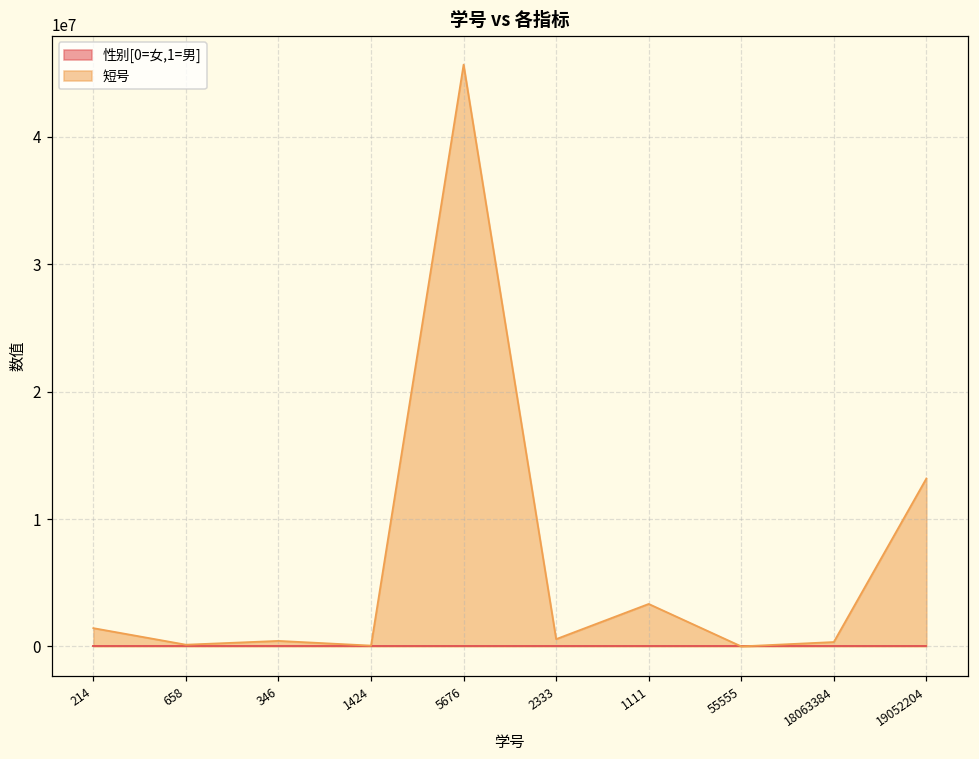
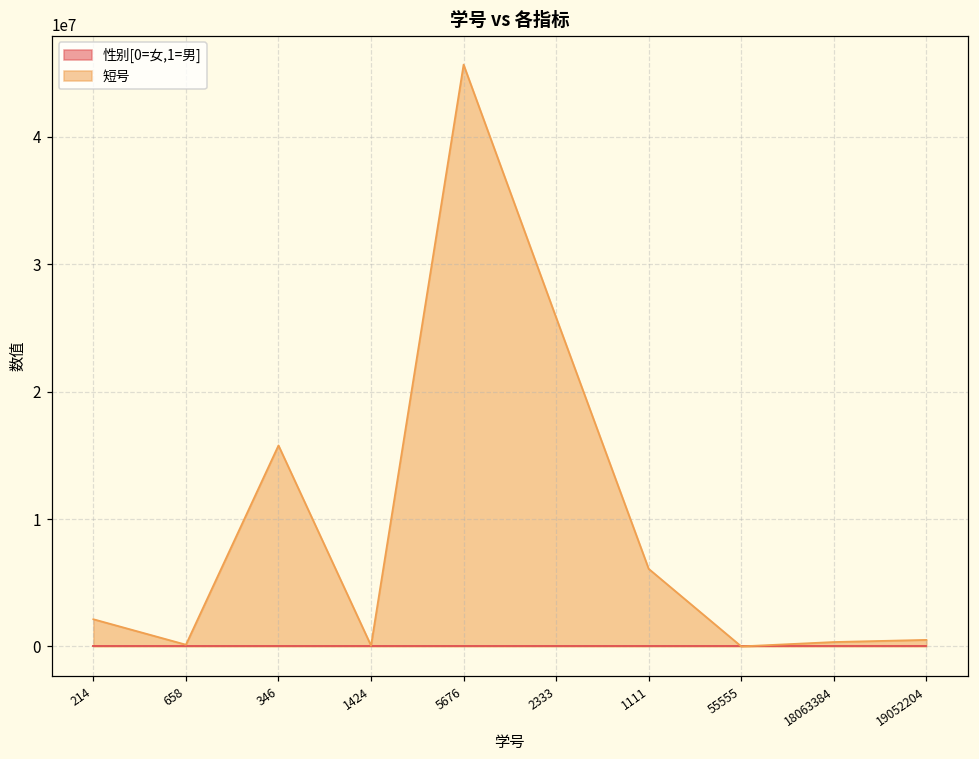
  {
    "性别[0=女,1=男]": {
      "214": 0,
      "346": 0,
      "5676": 0,
      "2333": 0,
      "1111": 0,
      "18063384": 0,
      "19052204": 0
    },
    "短号": {
-     "214": 1400000,
-     "346": 400000,
+     "214": 2100000,
+     "346": 15800000,
      "5676": 45600000,
-     "2333": 600000,
-     "1111": 3300000,
+     "2333": 25800000,
+     "1111": 6100000,
      "18063384": 300000,
-     "19052204": 13200000
+     "19052204": 500000
    }
  }
